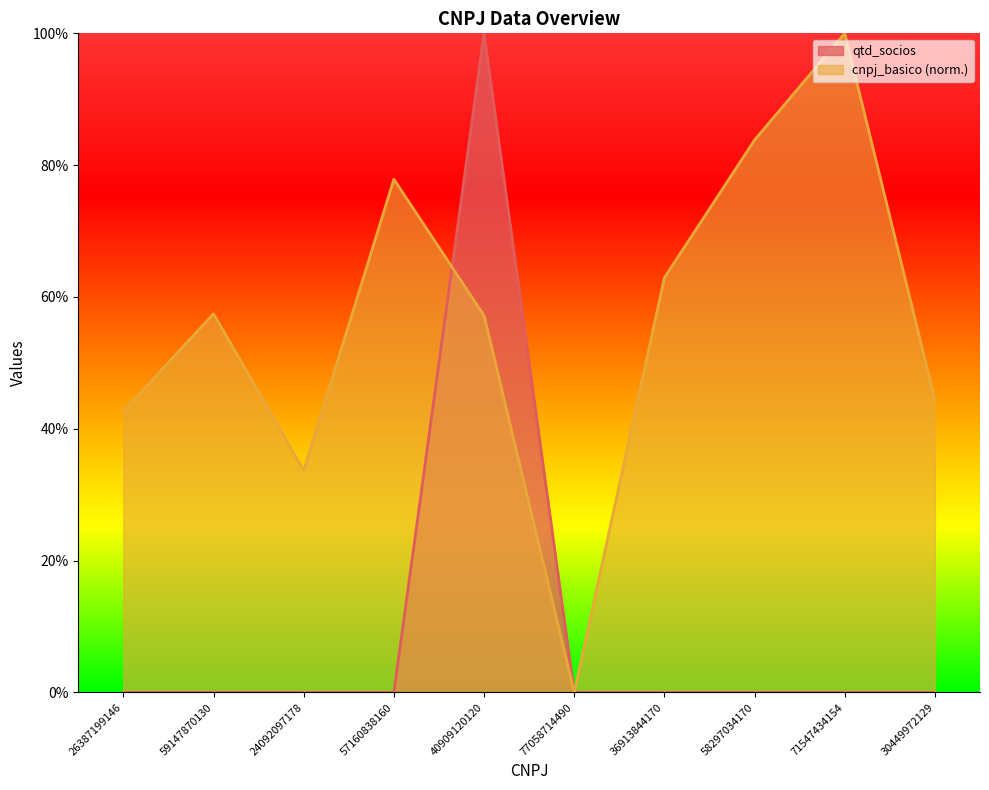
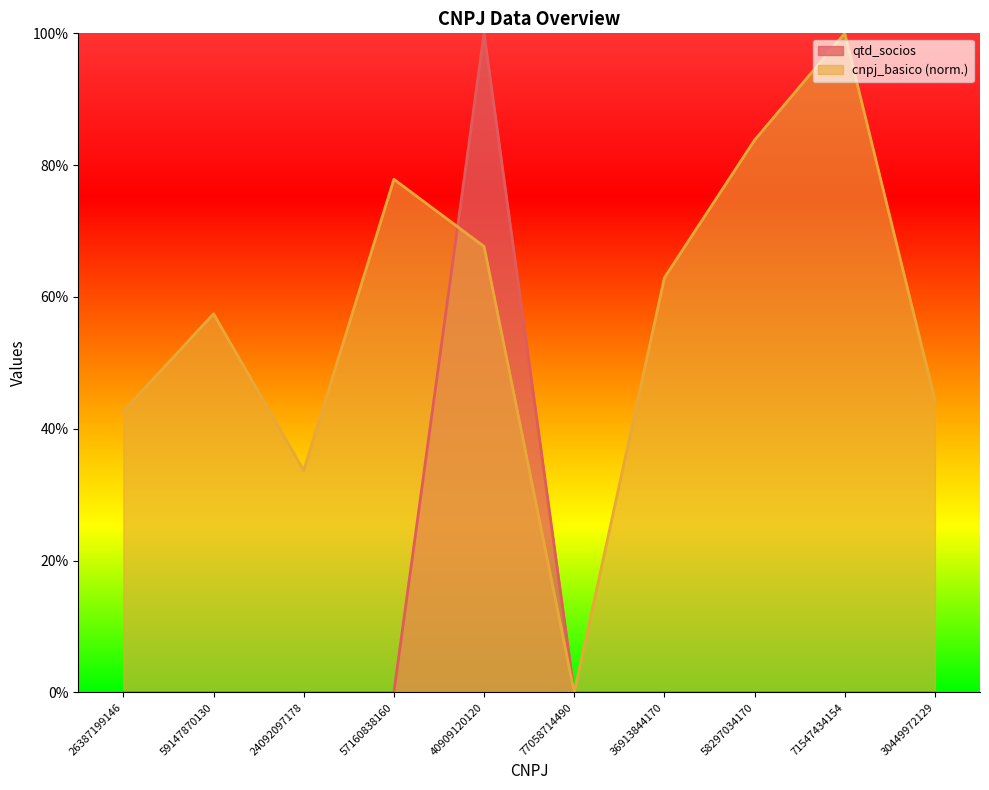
  {
    "qtd_socios": {
      "26387199146": "0%",
      "59147870130": "0%",
      "24092097178": "0%",
      "57160838160": "0%",
      "40909120120": "100%",
      "36913844170": "0%",
      "58297034170": "0%",
      "71547434154": "0%",
      "30449972129": "0%"
    },
    "cnpj_basico (norm.)": {
      "26387199146": "43%",
      "59147870130": "57%",
      "24092097178": "34%",
      "57160838160": "78%",
-     "40909120120": "57%",
+     "40909120120": "68%",
      "36913844170": "63%",
      "58297034170": "84%",
      "71547434154": "100%",
      "30449972129": "44%"
    }
  }
